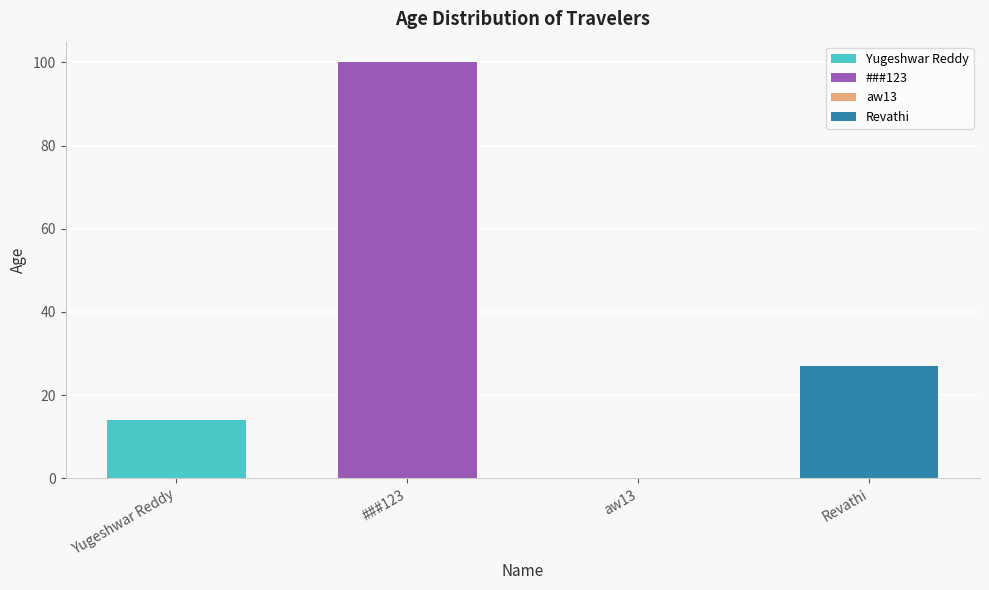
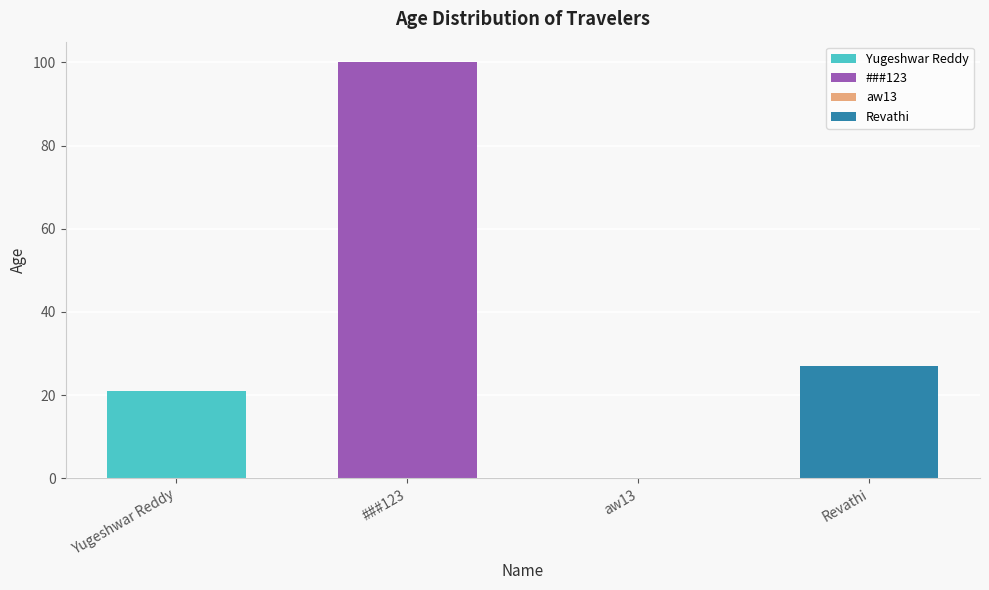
  {
-   "Yugeshwar Reddy": 14,
+   "Yugeshwar Reddy": 21,
    "###123": 100,
    "aw13": 0,
    "Revathi": 27
  }
